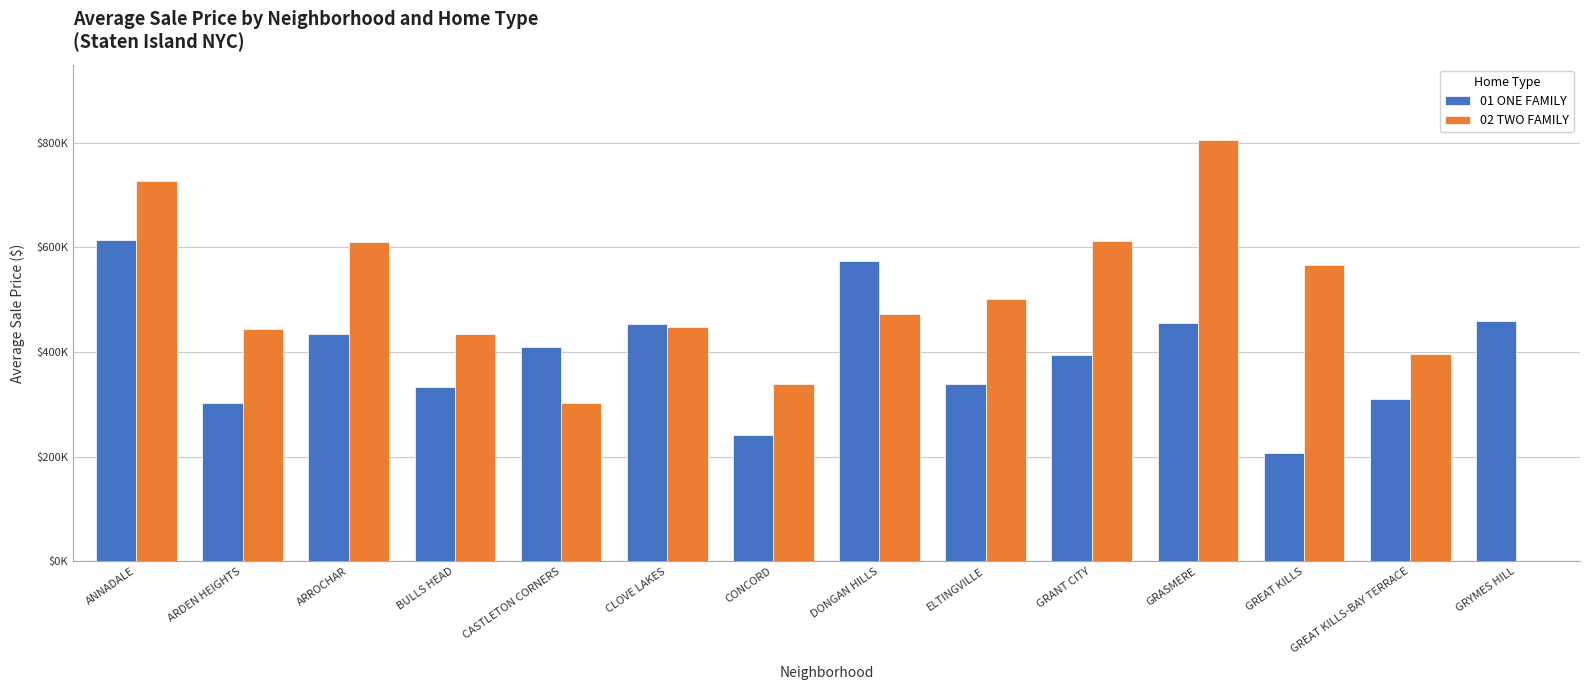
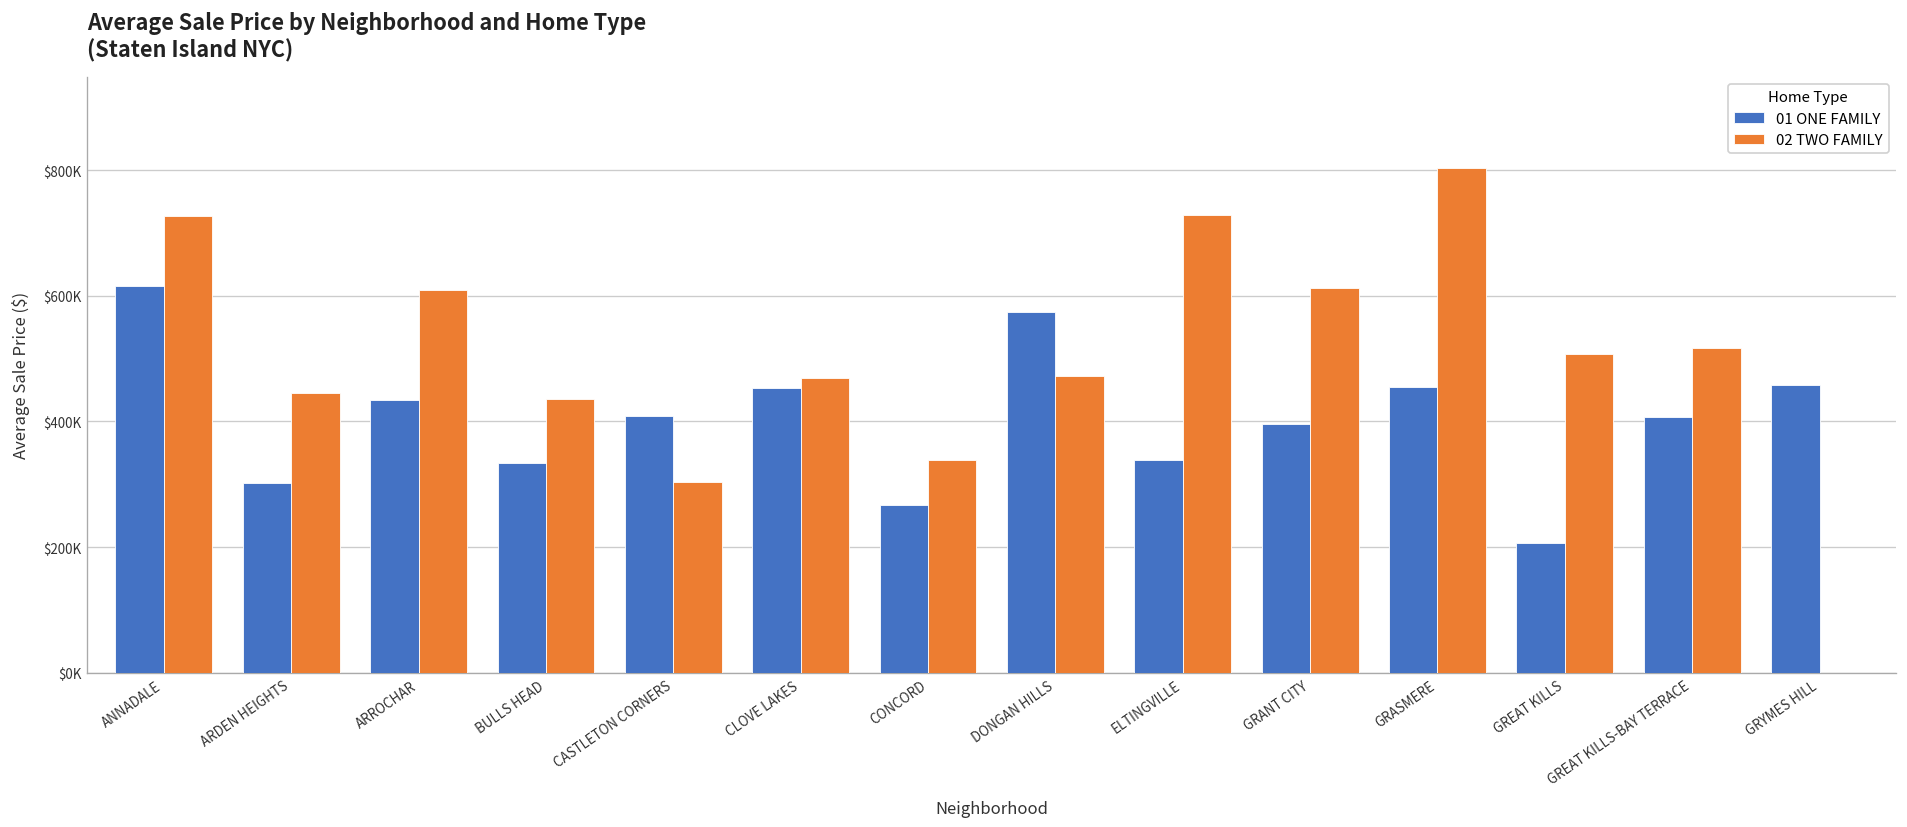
  {
    "01 ONE FAMILY": {
      "ANNADALE": "$610000",
      "ARDEN HEIGHTS": "$300000",
      "ARROCHAR": "$430000",
      "BULLS HEAD": "$330000",
      "CASTLETON CORNERS": "$410000",
      "CLOVE LAKES": "$450000",
-     "CONCORD": "$240000",
+     "CONCORD": "$270000",
      "DONGAN HILLS": "$570000",
      "ELTINGVILLE": "$340000",
      "GRANT CITY": "$400000",
      "GRASMERE": "$460000",
      "GREAT KILLS": "$210000",
-     "GREAT KILLS-BAY TERRACE": "$310000",
+     "GREAT KILLS-BAY TERRACE": "$410000",
      "GRYMES HILL": "$460000"
    },
    "02 TWO FAMILY": {
      "ANNADALE": "$730000",
      "ARDEN HEIGHTS": "$440000",
      "ARROCHAR": "$610000",
      "BULLS HEAD": "$440000",
      "CASTLETON CORNERS": "$300000",
-     "CLOVE LAKES": "$450000",
+     "CLOVE LAKES": "$470000",
      "CONCORD": "$340000",
      "DONGAN HILLS": "$470000",
-     "ELTINGVILLE": "$500000",
+     "ELTINGVILLE": "$730000",
      "GRANT CITY": "$610000",
      "GRASMERE": "$800000",
-     "GREAT KILLS": "$570000",
-     "GREAT KILLS-BAY TERRACE": "$400000",
+     "GREAT KILLS": "$510000",
+     "GREAT KILLS-BAY TERRACE": "$520000",
      "GRYMES HILL": "$0"
    }
  }
